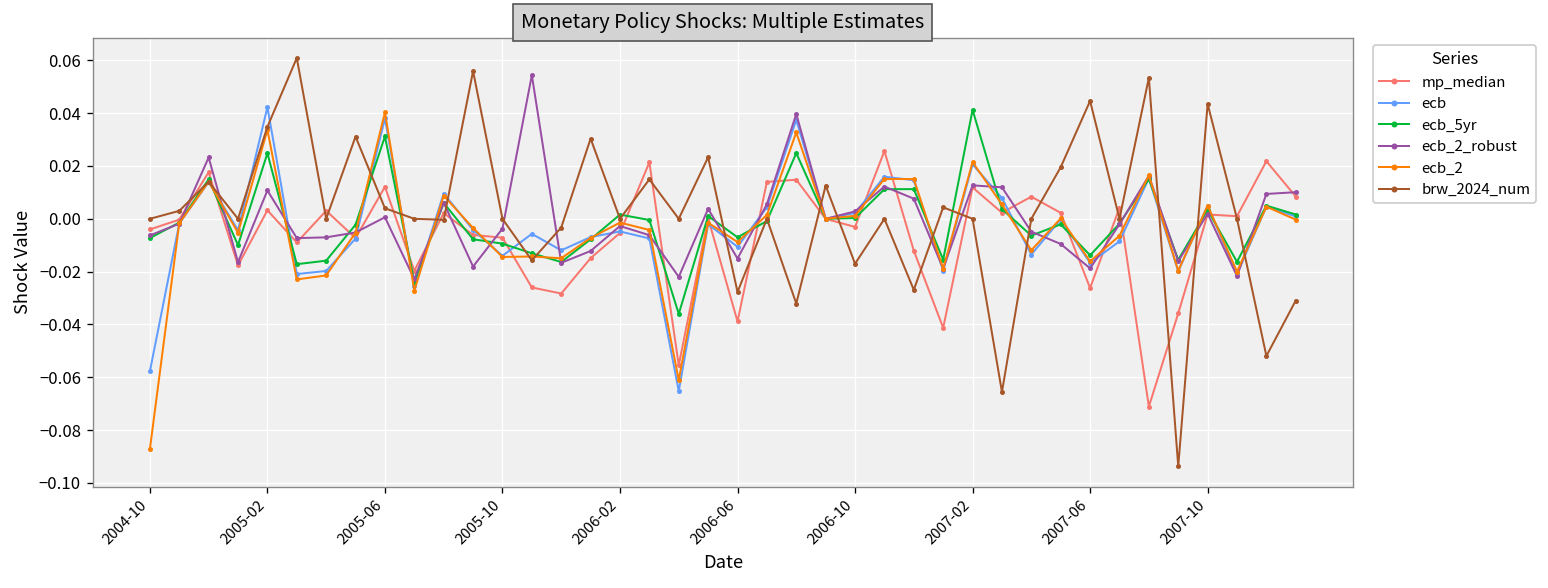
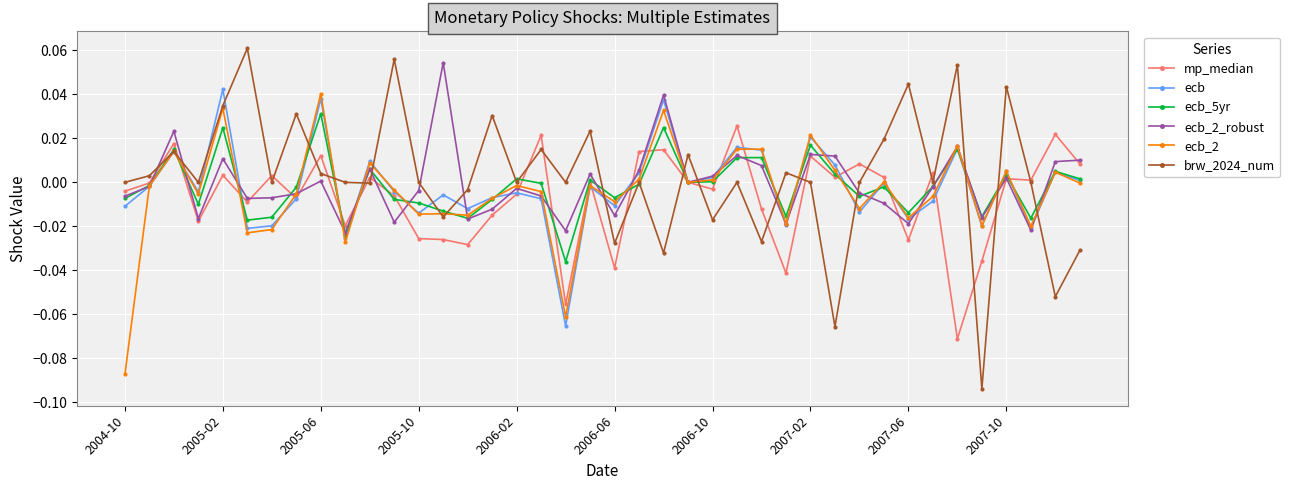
  {
    "mp_median": {
      "2004-10": -0.004,
      "2005-02": 0.003,
      "2005-06": 0.012,
-     "2005-10": -0.007,
+     "2005-10": -0.026,
      "2006-06": -0.039,
      "2006-10": -0.003,
      "2007-06": -0.026
    },
    "ecb": {
-     "2004-10": -0.058,
+     "2004-10": -0.011,
      "2005-02": 0.042,
      "2005-06": 0.038,
      "2006-06": -0.011
    },
    "ecb_5yr": {
      "2005-02": 0.025,
      "2005-06": 0.031,
      "2005-10": -0.009,
      "2006-02": 0.002,
      "2006-06": -0.007,
-     "2007-02": 0.041,
+     "2007-02": 0.017,
      "2007-06": -0.014,
      "2007-10": 0.003
    },
    "ecb_2_robust": {
      "2005-02": 0.011,
      "2005-06": 0.001,
      "2005-10": -0.004,
      "2006-02": -0.003,
      "2006-06": -0.015,
      "2007-06": -0.019
    },
    "ecb_2": {
      "2004-10": -0.087,
      "2005-02": 0.034,
      "2005-06": 0.040,
      "2006-02": -0.001,
      "2006-06": -0.009
    },
    "brw_2024_num": {
      "2004-10": 0.000,
      "2005-02": 0.035,
      "2005-06": 0.004,
      "2005-10": 0.000,
      "2006-02": 0.000,
      "2006-06": -0.028,
      "2006-10": -0.017,
      "2007-02": 0.000,
      "2007-06": 0.045,
      "2007-10": 0.044
    }
  }
